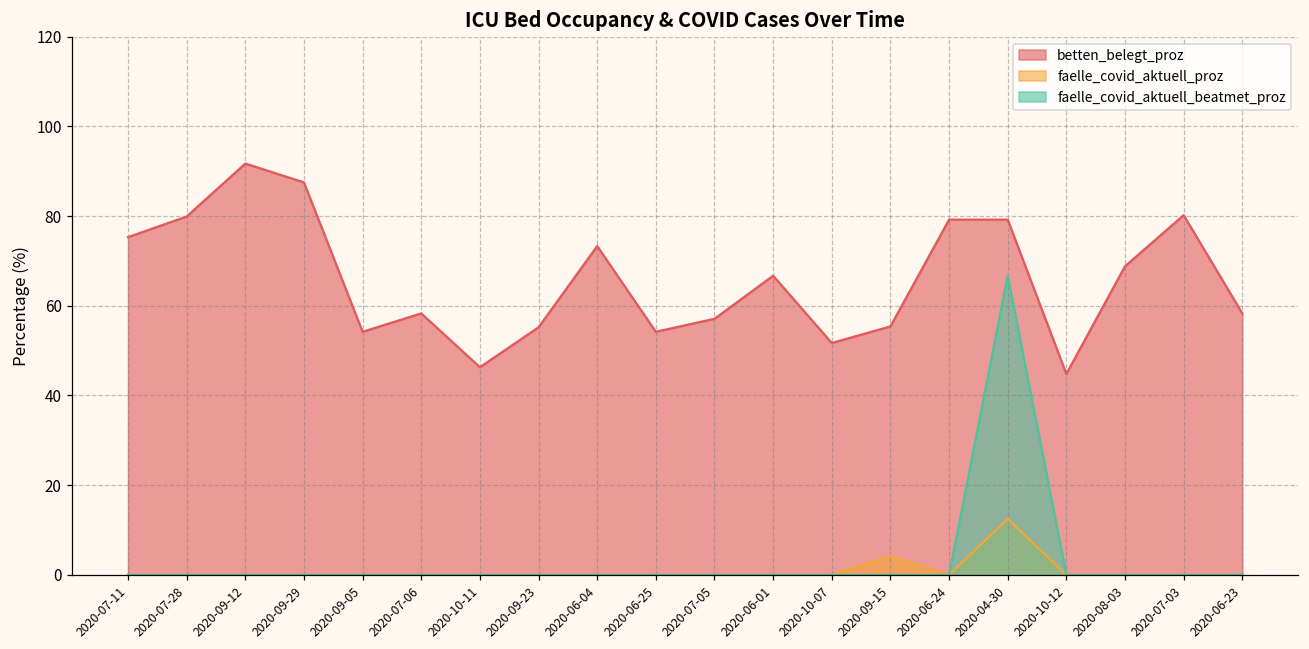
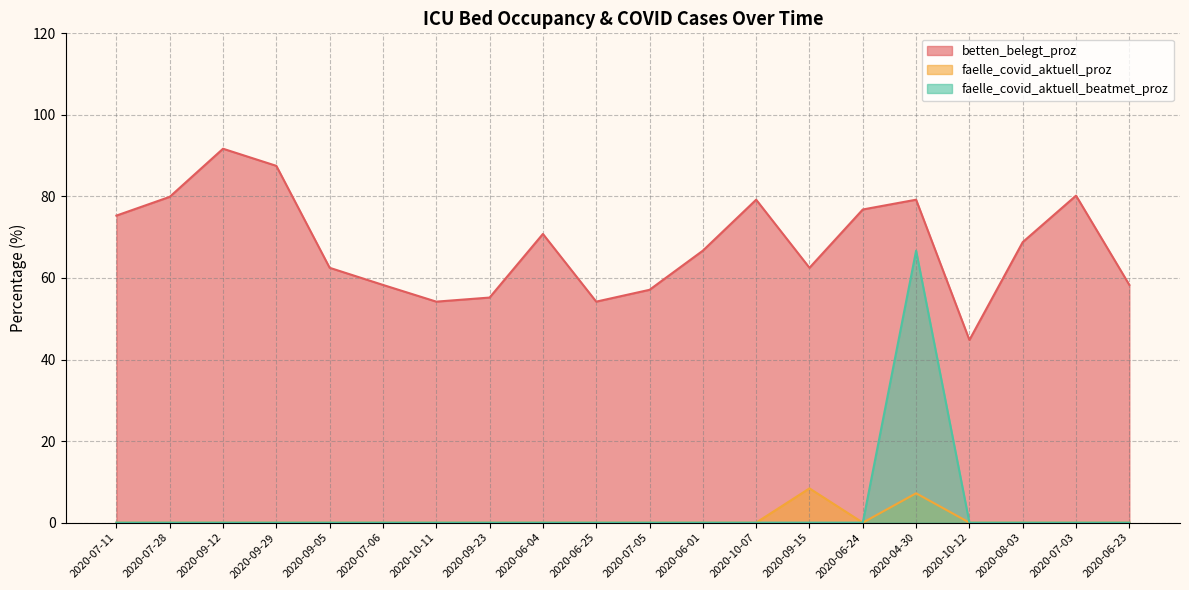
  {
    "betten_belegt_proz": {
      "2020-07-11": 75,
      "2020-07-28": 80,
      "2020-09-12": 92,
      "2020-09-29": 88,
-     "2020-09-05": 54,
+     "2020-09-05": 63,
      "2020-07-06": 58,
-     "2020-10-11": 46,
+     "2020-10-11": 54,
      "2020-09-23": 55,
-     "2020-06-04": 73,
+     "2020-06-04": 71,
      "2020-06-25": 54,
      "2020-07-05": 57,
      "2020-06-01": 67,
-     "2020-10-07": 52,
-     "2020-09-15": 55,
-     "2020-06-24": 79,
+     "2020-10-07": 79,
+     "2020-09-15": 63,
+     "2020-06-24": 77,
      "2020-04-30": 79,
      "2020-10-12": 45,
      "2020-08-03": 69,
      "2020-07-03": 80,
      "2020-06-23": 58
    },
    "faelle_covid_aktuell_proz": {
-     "2020-09-15": 4,
-     "2020-04-30": 13
+     "2020-09-15": 8,
+     "2020-04-30": 7
    },
    "faelle_covid_aktuell_beatmet_proz": {
      "2020-09-15": 0,
      "2020-04-30": 67
    }
  }
